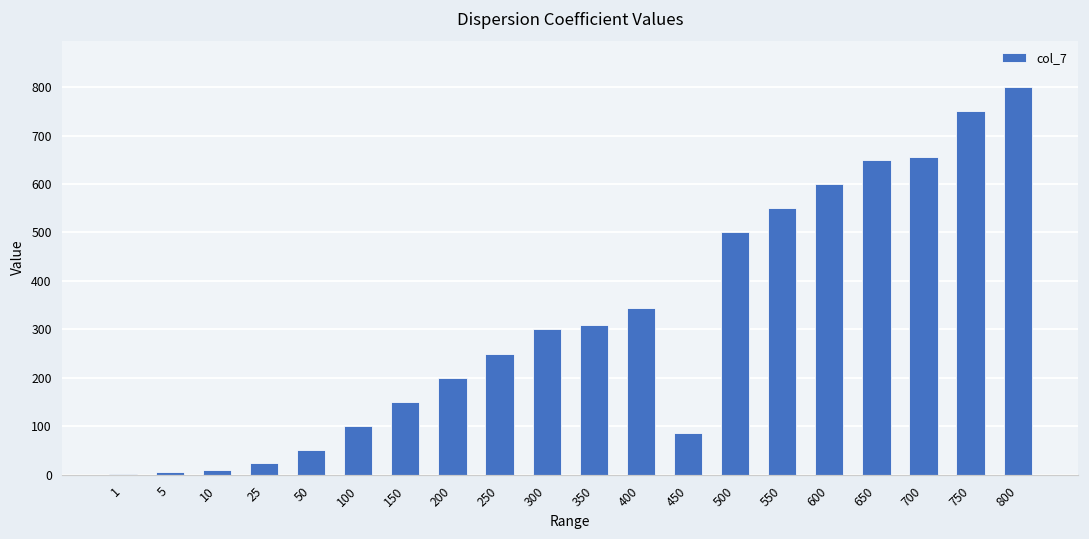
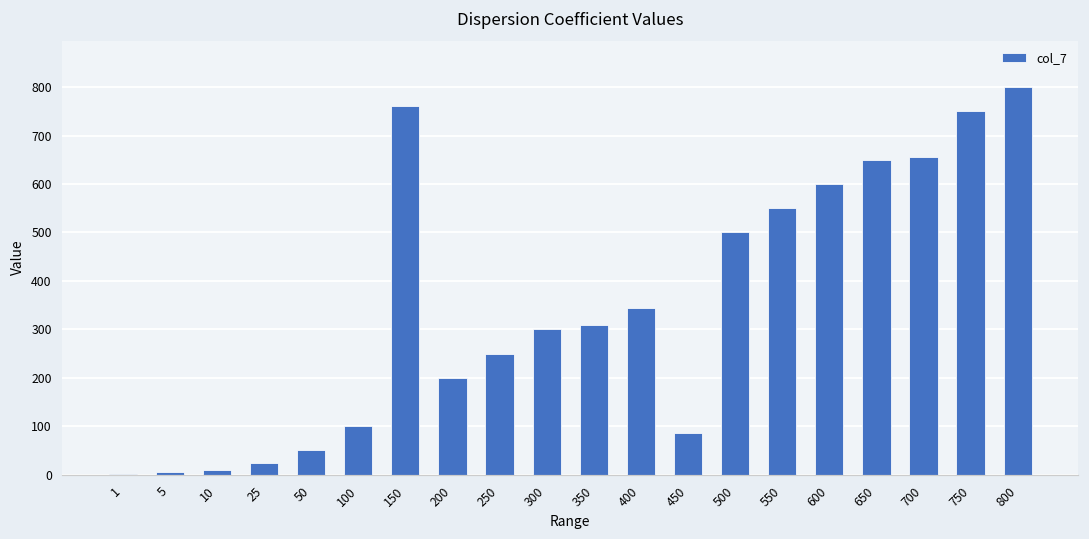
  {
    "10": 10,
    "25": 30,
    "50": 50,
    "100": 100,
-   "150": 150,
+   "150": 760,
    "200": 200,
    "250": 250,
    "300": 300,
    "350": 310,
    "400": 350,
    "450": 90,
    "500": 500,
    "550": 550,
    "600": 600,
    "650": 650,
    "700": 660,
    "750": 750,
    "800": 800
  }
